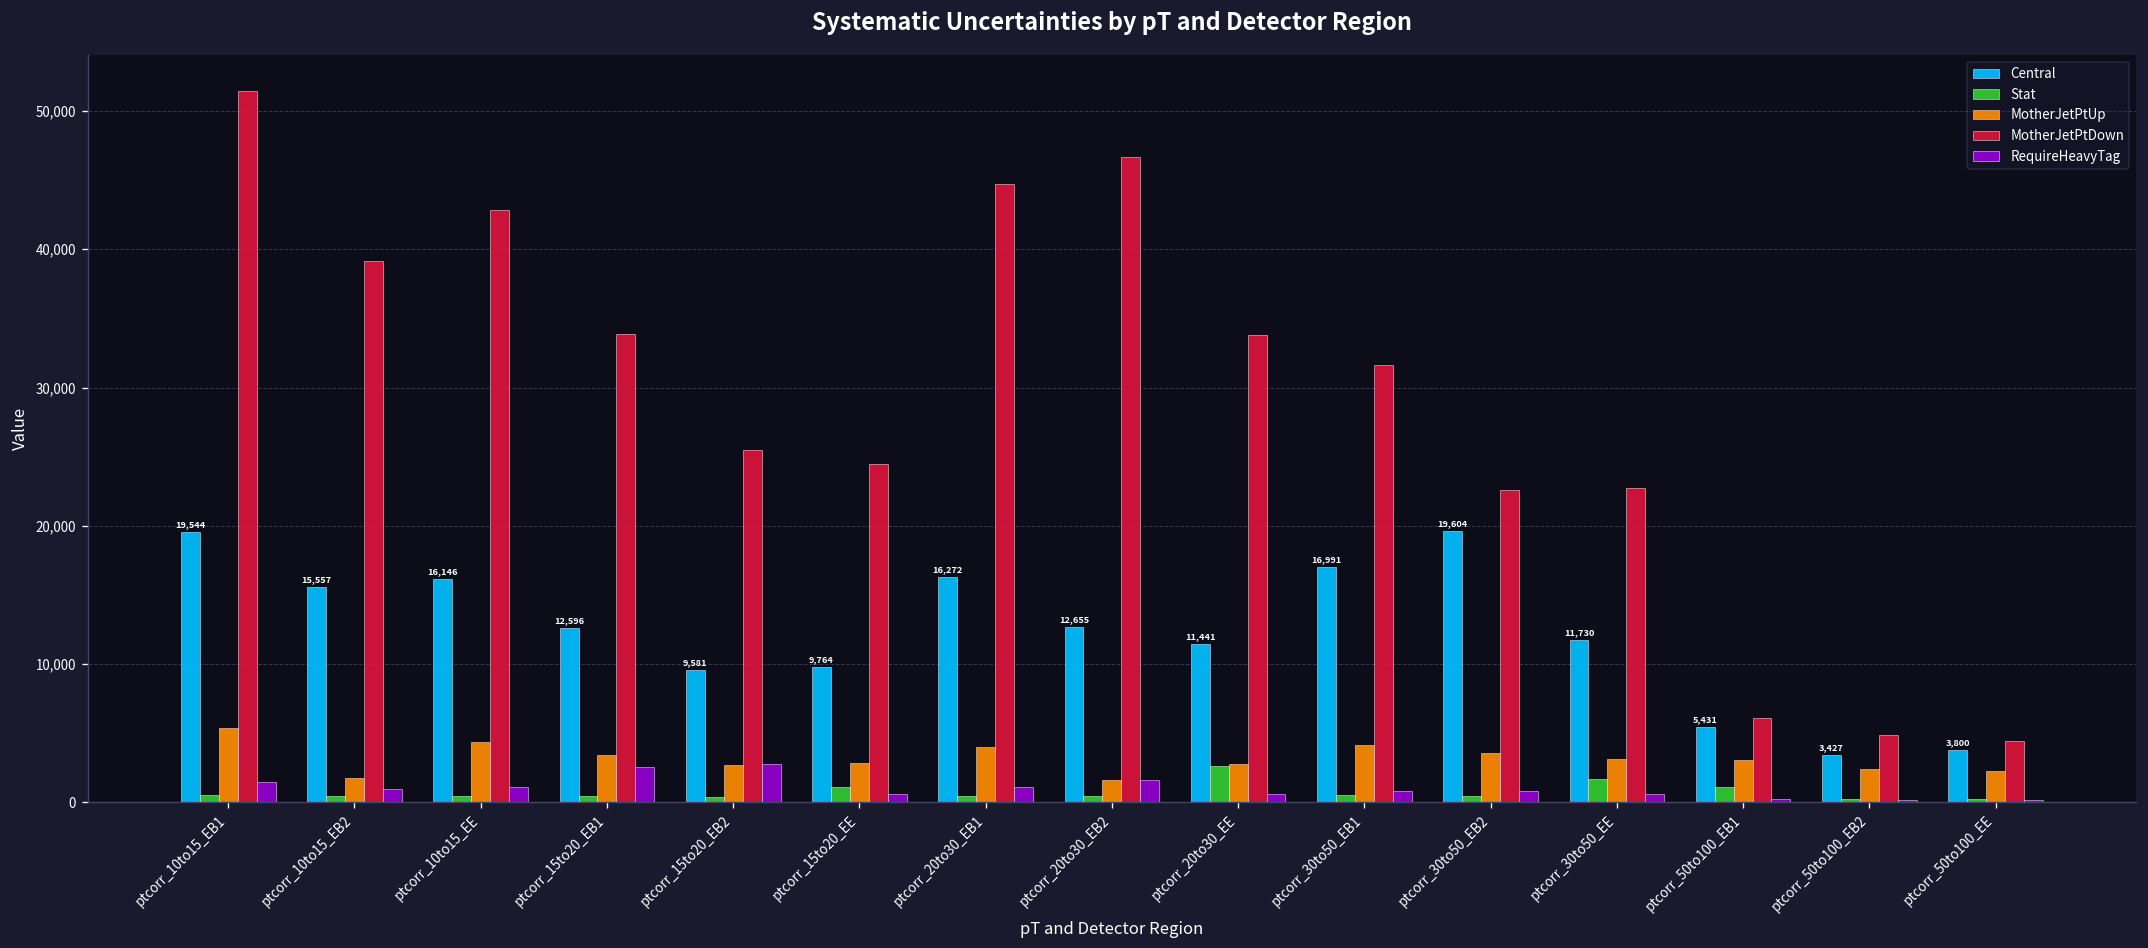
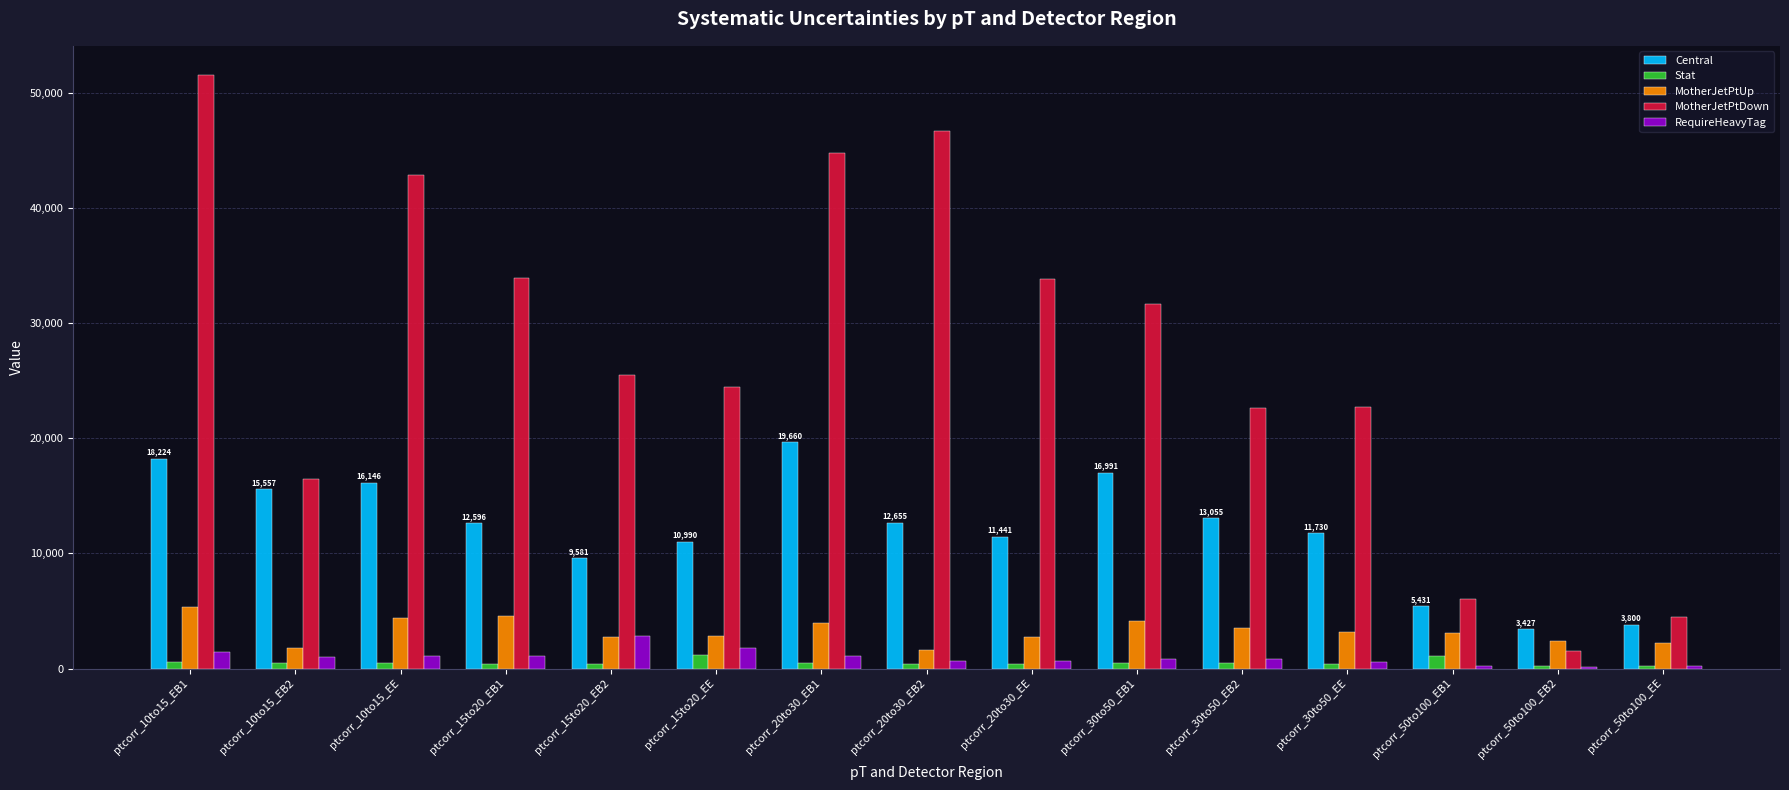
  {
    "Central": {
-     "ptcorr_10to15_EB1": "19,544",
+     "ptcorr_10to15_EB1": "18,224",
      "ptcorr_10to15_EB2": "15,557",
      "ptcorr_10to15_EE": "16,146",
      "ptcorr_15to20_EB1": "12,596",
      "ptcorr_15to20_EB2": "9,581",
-     "ptcorr_15to20_EE": "9,764",
-     "ptcorr_20to30_EB1": "16,272",
+     "ptcorr_15to20_EE": "10,990",
+     "ptcorr_20to30_EB1": "19,660",
      "ptcorr_20to30_EB2": "12,655",
      "ptcorr_20to30_EE": "11,441",
      "ptcorr_30to50_EB1": "16,991",
-     "ptcorr_30to50_EB2": "19,604",
+     "ptcorr_30to50_EB2": "13,055",
      "ptcorr_30to50_EE": "11,730",
      "ptcorr_50to100_EB1": "5,431",
      "ptcorr_50to100_EB2": "3,427",
      "ptcorr_50to100_EE": "3,800"
    },
    "Stat": {
      "ptcorr_10to15_EB1": "500",
      "ptcorr_10to15_EB2": "500",
      "ptcorr_10to15_EE": "500",
      "ptcorr_15to20_EB1": "400",
      "ptcorr_15to20_EB2": "400",
      "ptcorr_15to20_EE": "1,100",
      "ptcorr_20to30_EB1": "500",
      "ptcorr_20to30_EB2": "400",
-     "ptcorr_20to30_EE": "2,600",
+     "ptcorr_20to30_EE": "400",
      "ptcorr_30to50_EB1": "500",
      "ptcorr_30to50_EB2": "400",
-     "ptcorr_30to50_EE": "1,700",
+     "ptcorr_30to50_EE": "400",
      "ptcorr_50to100_EB1": "1,100",
      "ptcorr_50to100_EB2": "300",
      "ptcorr_50to100_EE": "200"
    },
    "MotherJetPtUp": {
      "ptcorr_10to15_EB1": "5,300",
      "ptcorr_10to15_EB2": "1,800",
      "ptcorr_10to15_EE": "4,400",
-     "ptcorr_15to20_EB1": "3,400",
+     "ptcorr_15to20_EB1": "4,600",
      "ptcorr_15to20_EB2": "2,700",
      "ptcorr_15to20_EE": "2,800",
      "ptcorr_20to30_EB1": "4,000",
      "ptcorr_20to30_EB2": "1,600",
      "ptcorr_20to30_EE": "2,700",
      "ptcorr_30to50_EB1": "4,200",
      "ptcorr_30to50_EB2": "3,600",
      "ptcorr_30to50_EE": "3,200",
      "ptcorr_50to100_EB1": "3,100",
      "ptcorr_50to100_EB2": "2,400",
      "ptcorr_50to100_EE": "2,200"
    },
    "MotherJetPtDown": {
      "ptcorr_10to15_EB1": "51,500",
-     "ptcorr_10to15_EB2": "39,200",
+     "ptcorr_10to15_EB2": "16,500",
      "ptcorr_10to15_EE": "42,900",
      "ptcorr_15to20_EB1": "33,900",
      "ptcorr_15to20_EB2": "25,500",
      "ptcorr_15to20_EE": "24,400",
      "ptcorr_20to30_EB1": "44,700",
      "ptcorr_20to30_EB2": "46,600",
      "ptcorr_20to30_EE": "33,800",
      "ptcorr_30to50_EB1": "31,600",
      "ptcorr_30to50_EB2": "22,600",
      "ptcorr_30to50_EE": "22,700",
      "ptcorr_50to100_EB1": "6,100",
-     "ptcorr_50to100_EB2": "4,800",
+     "ptcorr_50to100_EB2": "1,600",
      "ptcorr_50to100_EE": "4,400"
    },
    "RequireHeavyTag": {
      "ptcorr_10to15_EB1": "1,500",
      "ptcorr_10to15_EB2": "1,000",
      "ptcorr_10to15_EE": "1,100",
-     "ptcorr_15to20_EB1": "2,500",
+     "ptcorr_15to20_EB1": "1,100",
      "ptcorr_15to20_EB2": "2,800",
-     "ptcorr_15to20_EE": "600",
+     "ptcorr_15to20_EE": "1,700",
      "ptcorr_20to30_EB1": "1,100",
-     "ptcorr_20to30_EB2": "1,600",
+     "ptcorr_20to30_EB2": "600",
      "ptcorr_20to30_EE": "600",
      "ptcorr_30to50_EB1": "800",
      "ptcorr_30to50_EB2": "800",
      "ptcorr_30to50_EE": "600"
    }
  }
